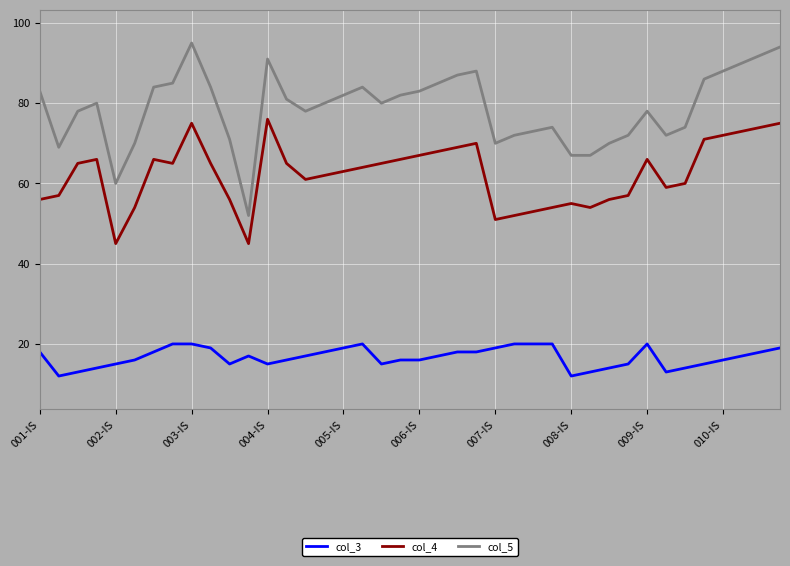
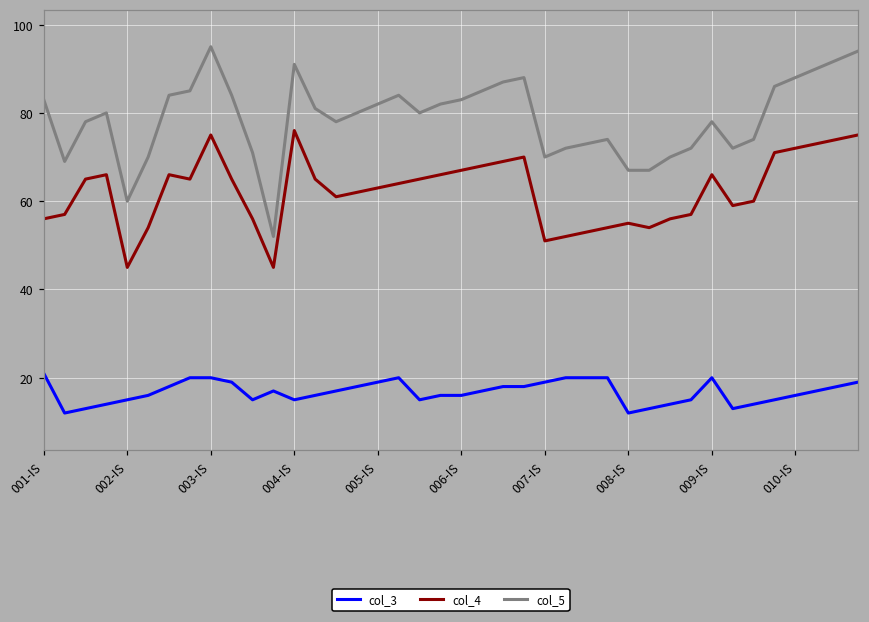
  {
    "col_3": {
-     "001-IS": 18,
+     "001-IS": 21,
      "002-IS": 15,
      "003-IS": 20,
      "004-IS": 15,
      "005-IS": 19,
      "006-IS": 16,
      "007-IS": 19,
      "008-IS": 12,
      "009-IS": 20,
      "010-IS": 16
    },
    "col_4": {
      "001-IS": 56,
      "002-IS": 45,
      "003-IS": 75,
      "004-IS": 76,
      "005-IS": 63,
      "006-IS": 67,
      "007-IS": 51,
      "008-IS": 55,
      "009-IS": 66,
      "010-IS": 72
    },
    "col_5": {
      "001-IS": 83,
      "002-IS": 60,
      "003-IS": 95,
      "004-IS": 91,
      "005-IS": 82,
      "006-IS": 83,
      "007-IS": 70,
      "008-IS": 67,
      "009-IS": 78,
      "010-IS": 88
    }
  }
